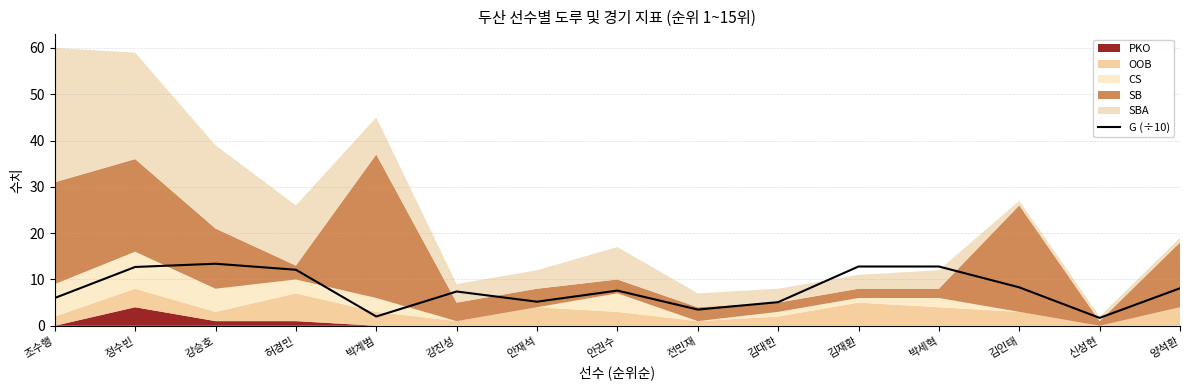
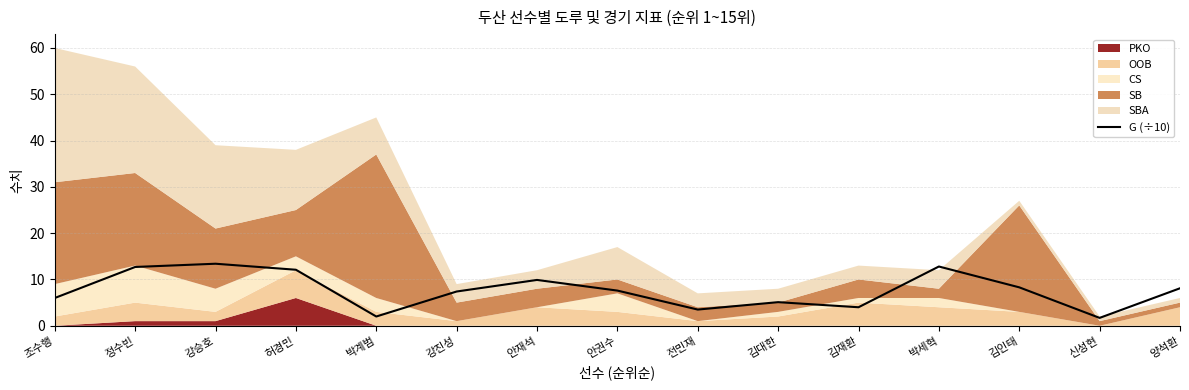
  {
    "G (÷10)": {
      "조수행": 6,
      "강승호": 13,
      "박계범": 2,
      "강진성": 7,
-     "안재석": 5,
+     "안재석": 10,
      "안권수": 8,
-     "김재환": 13,
+     "김재환": 4,
      "박세혁": 13,
      "김인태": 8,
      "양석환": 8
    },
    "PKO": {
      "조수행": 0,
-     "정수빈": 4,
+     "정수빈": 1,
      "강승호": 1,
-     "허경민": 1,
+     "허경민": 6,
      "박계범": 0,
      "강진성": 0,
      "안재석": 0,
      "안권수": 0,
      "전민재": 0,
      "김대한": 0,
      "김재환": 0,
      "박세혁": 0,
      "김인태": 0,
      "양석환": 0
    },
    "SB": {
      "조수행": 22,
      "정수빈": 20,
      "강승호": 13,
-     "허경민": 3,
+     "허경민": 10,
      "박계범": 31,
      "강진성": 4,
      "안재석": 4,
      "안권수": 3,
-     "김재환": 2,
+     "김재환": 4,
      "박세혁": 2,
      "김인태": 23,
      "신성현": 1,
-     "양석환": 14
+     "양석환": 1
    }
  }
